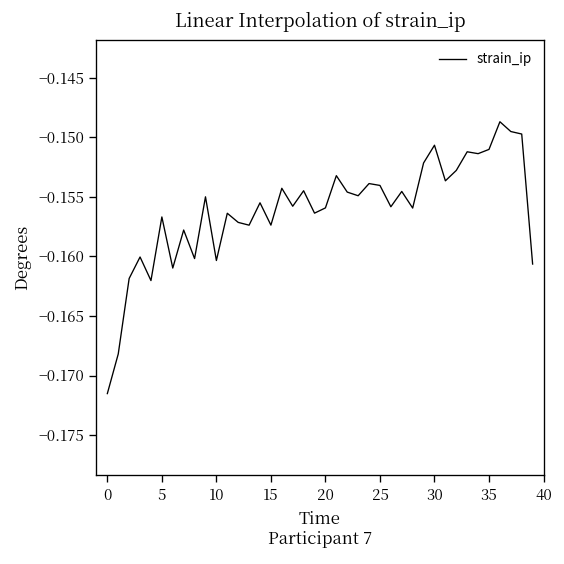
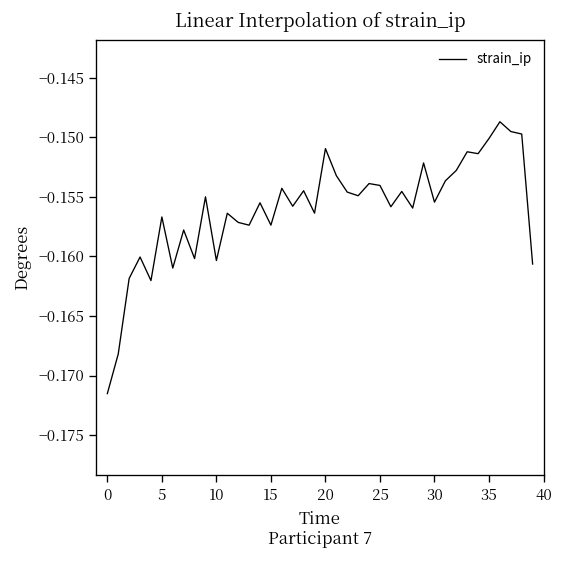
  {
    "0": -0.172,
    "5": -0.157,
    "10": -0.160,
    "15": -0.157,
-   "20": -0.156,
+   "20": -0.151,
    "25": -0.154,
-   "30": -0.151,
-   "35": -0.151
+   "30": -0.155,
+   "35": -0.150
  }
